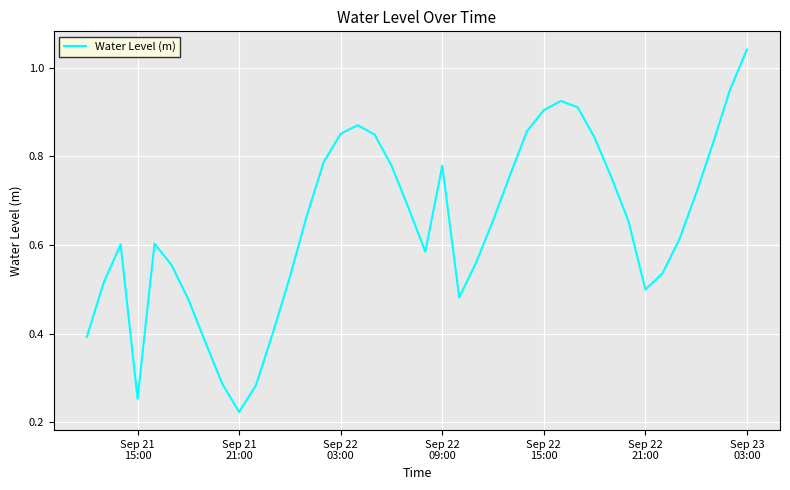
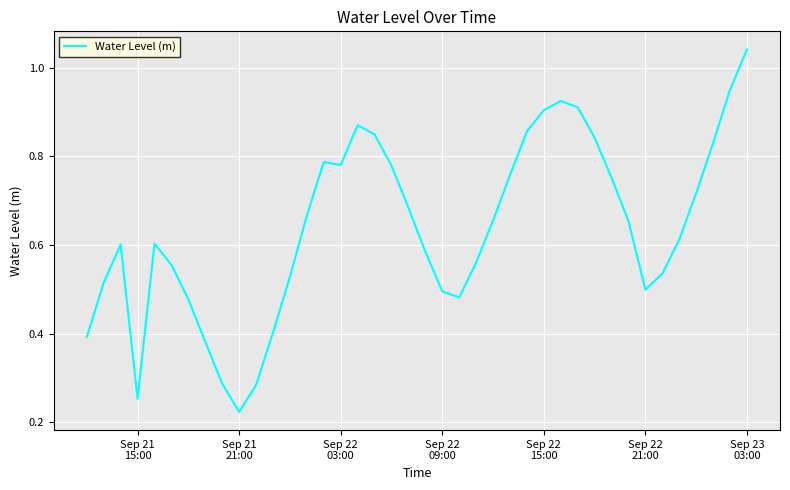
  {
    "Sep 21 15:00": 0.25,
    "Sep 21 21:00": 0.22,
-   "Sep 22 03:00": 0.85,
-   "Sep 22 09:00": 0.78,
+   "Sep 22 03:00": 0.78,
+   "Sep 22 09:00": 0.50,
    "Sep 22 15:00": 0.90,
    "Sep 22 21:00": 0.50,
    "Sep 23 03:00": 1.04
  }
